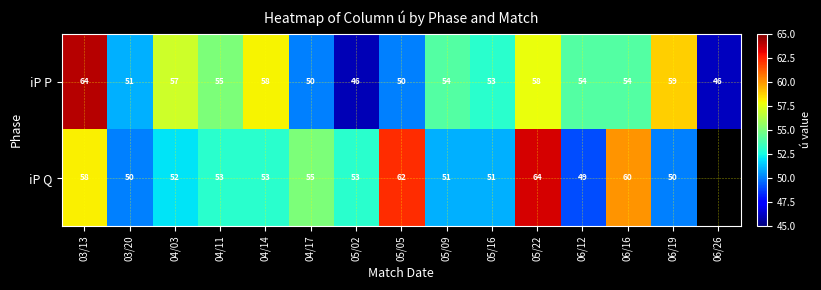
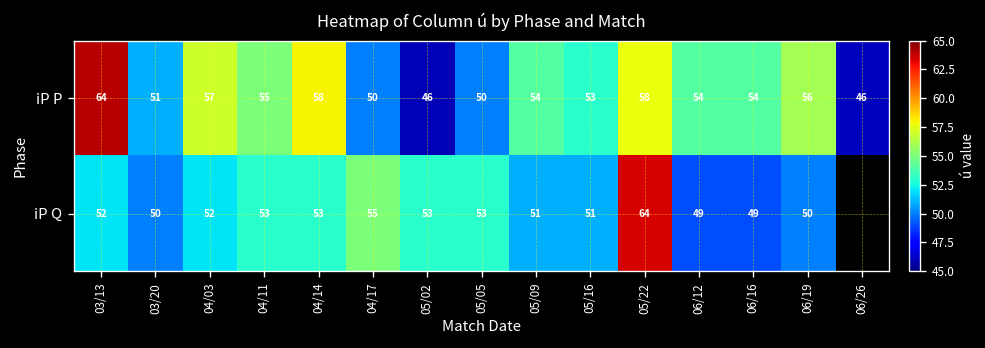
  {
    "iP P": {
      "03/13": 64,
      "03/20": 51,
      "04/03": 57,
      "04/11": 55,
      "04/14": 58,
      "04/17": 50,
      "05/02": 46,
      "05/05": 50,
      "05/09": 54,
      "05/16": 53,
      "05/22": 58,
      "06/12": 54,
      "06/16": 54,
-     "06/19": 59,
+     "06/19": 56,
      "06/26": 46
    },
    "iP Q": {
-     "03/13": 58,
+     "03/13": 52,
      "03/20": 50,
      "04/03": 52,
      "04/11": 53,
      "04/14": 53,
      "04/17": 55,
      "05/02": 53,
-     "05/05": 62,
+     "05/05": 53,
      "05/09": 51,
      "05/16": 51,
      "05/22": 64,
      "06/12": 49,
-     "06/16": 60,
+     "06/16": 49,
      "06/19": 50
    }
  }
